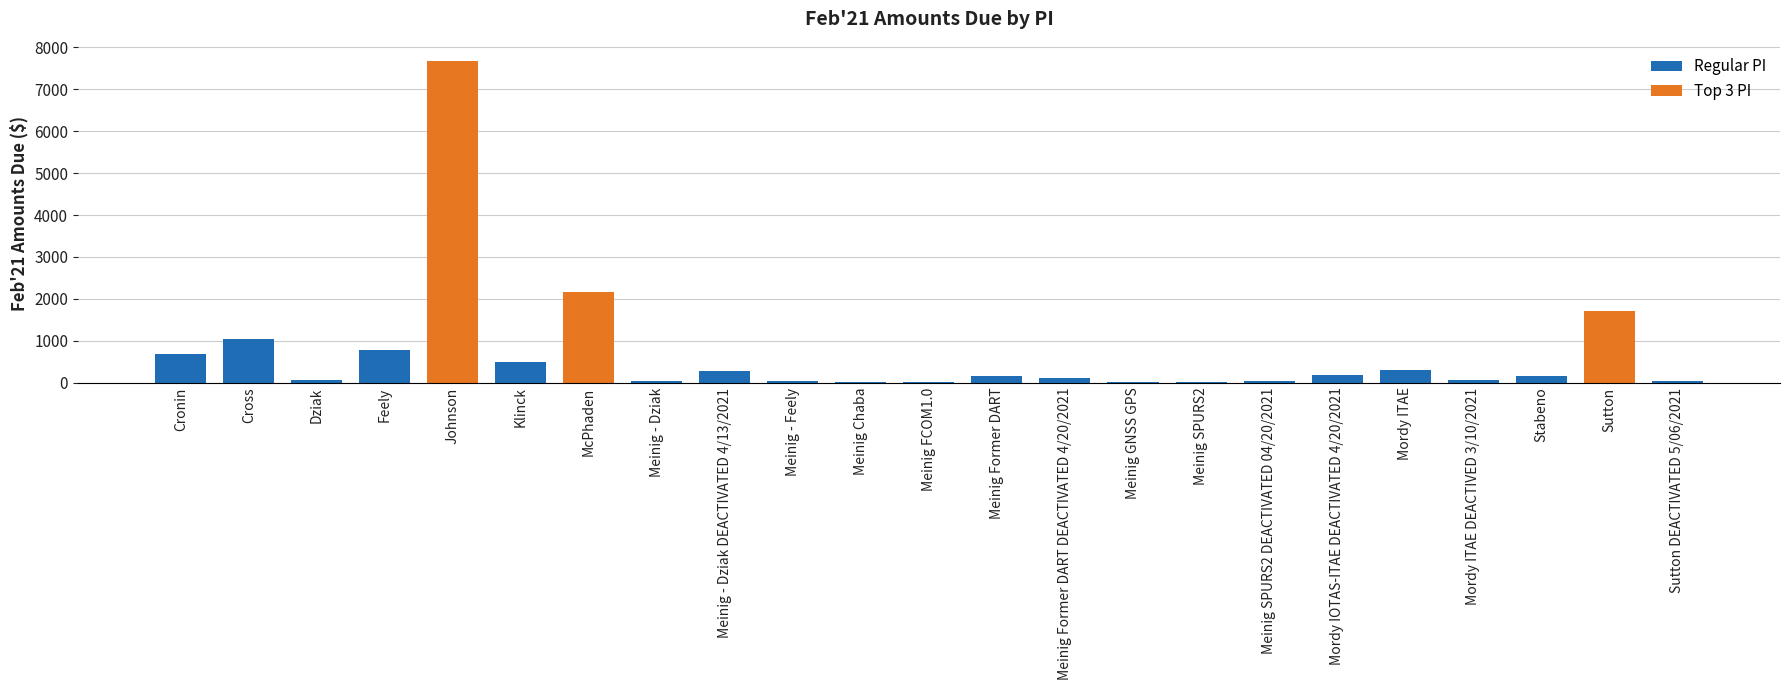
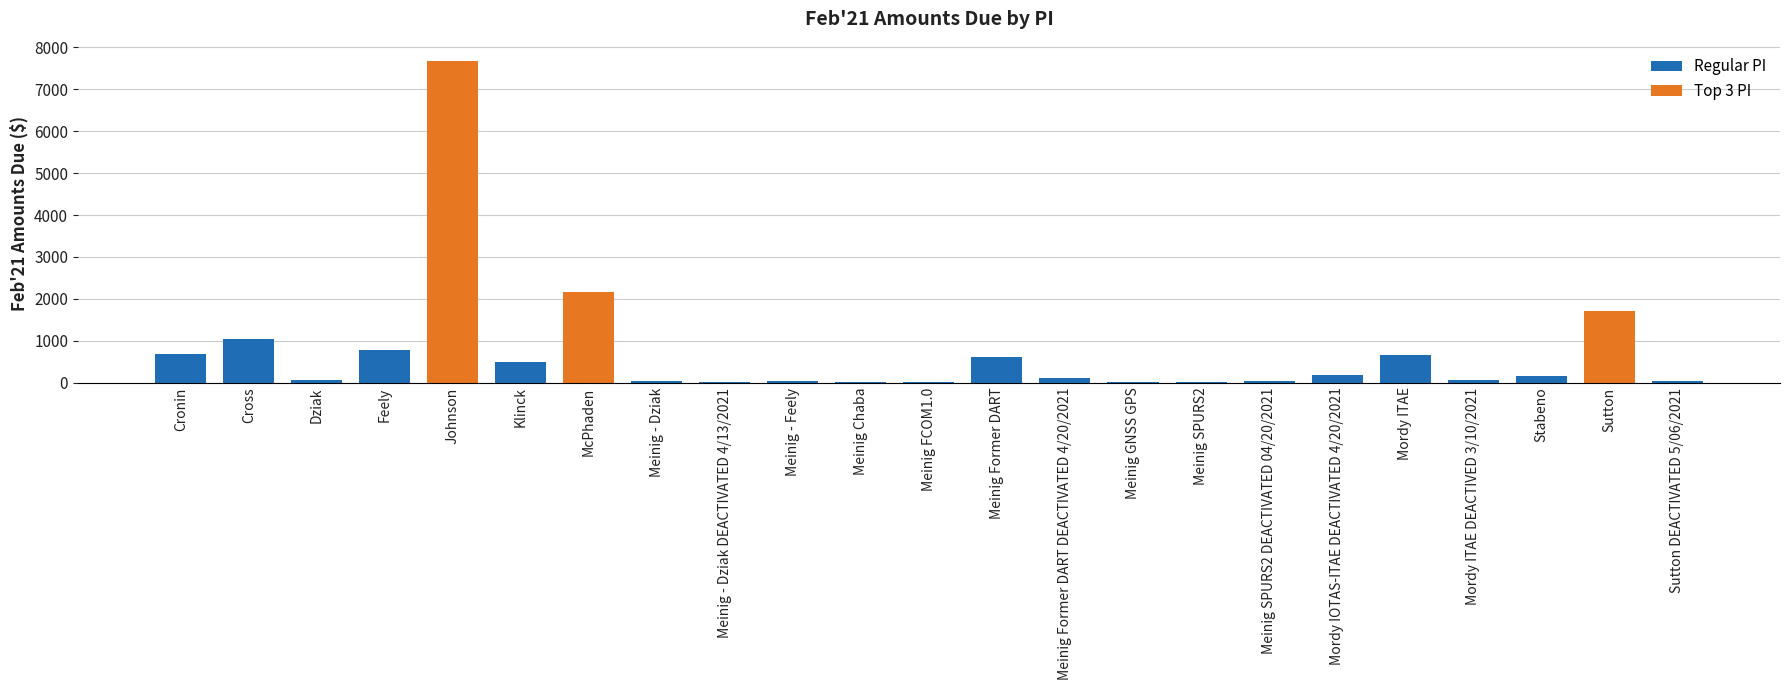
  {
    "Regular PI": {
      "Cronin": 700,
      "Cross": 1000,
      "Dziak": 100,
      "Feely": 800,
      "Klinck": 500,
-     "Meinig - Dziak DEACTIVATED 4/13/2021": 300,
-     "Meinig Former DART": 200,
+     "Meinig - Dziak DEACTIVATED 4/13/2021": 0,
+     "Meinig Former DART": 600,
      "Meinig Former DART DEACTIVATED 4/20/2021": 100,
      "Mordy IOTAS-ITAE DEACTIVATED 4/20/2021": 200,
-     "Mordy ITAE": 300,
+     "Mordy ITAE": 700,
      "Stabeno": 100
    },
    "Top 3 PI": {
      "Johnson": 7700,
      "McPhaden": 2200,
      "Sutton": 1700
    }
  }
